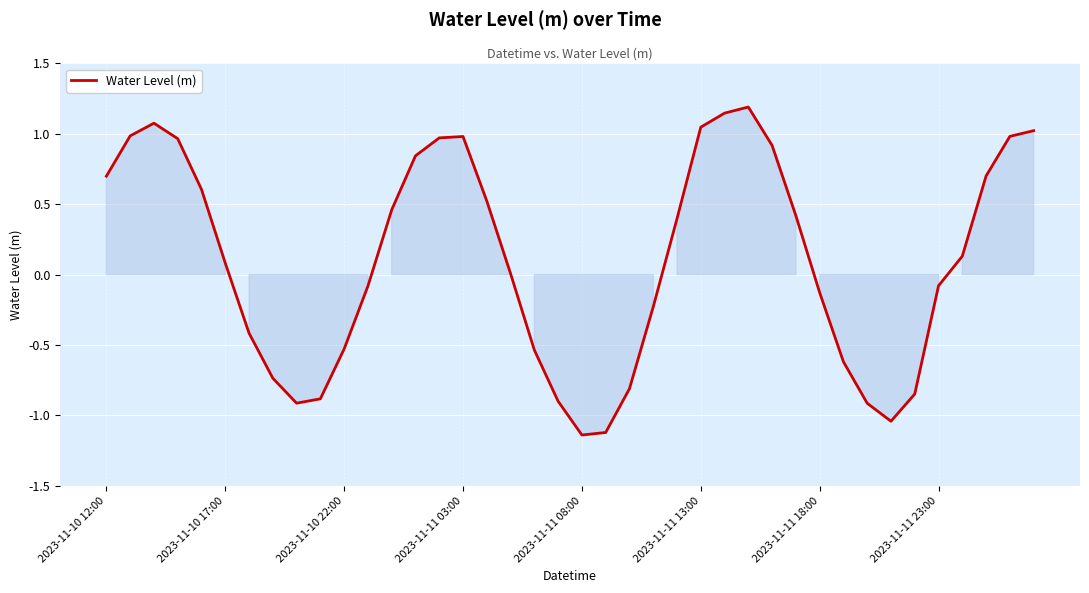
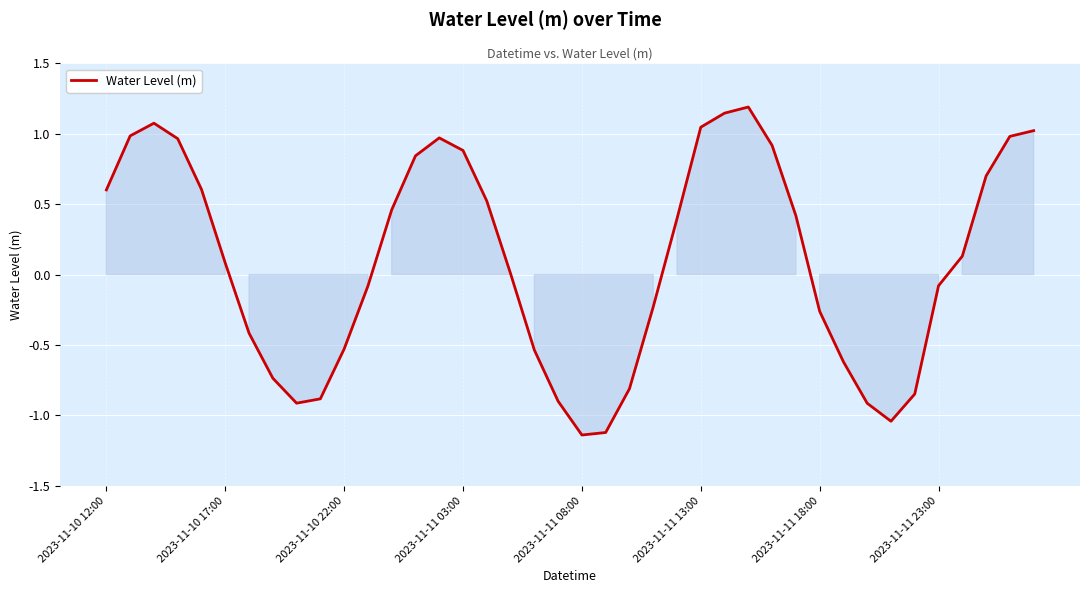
  {
-   "2023-11-10 12:00": 0.70,
+   "2023-11-10 12:00": 0.60,
    "2023-11-10 17:00": 0.08,
    "2023-11-10 22:00": -0.53,
-   "2023-11-11 03:00": 0.98,
+   "2023-11-11 03:00": 0.88,
    "2023-11-11 08:00": -1.14,
    "2023-11-11 13:00": 1.05,
-   "2023-11-11 18:00": -0.13,
+   "2023-11-11 18:00": -0.26,
    "2023-11-11 23:00": -0.08
  }
